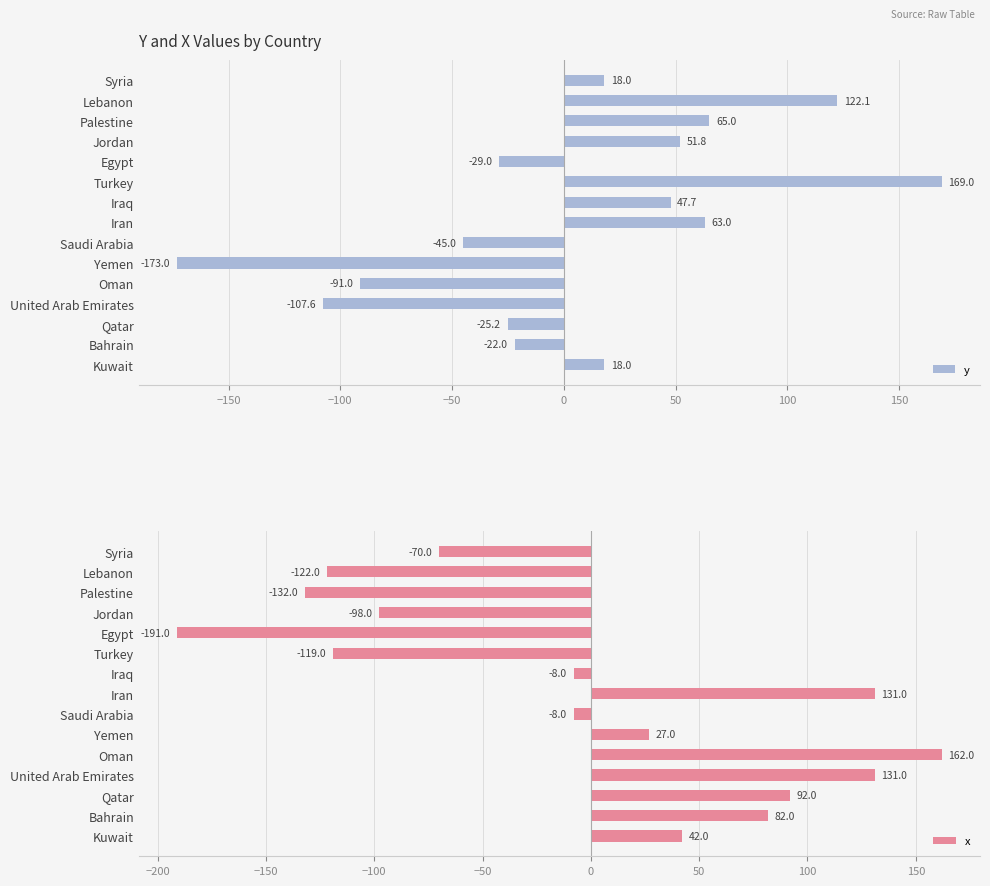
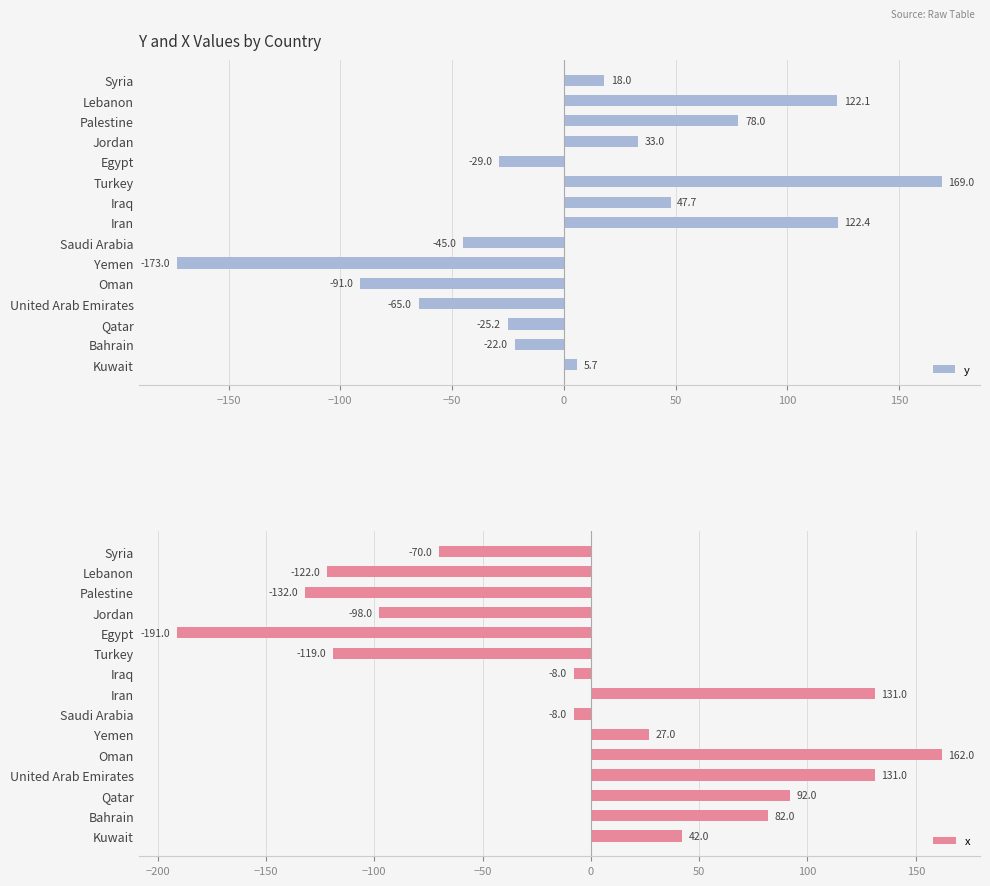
  {
    "Y and X Values by Country": {
      "Syria": 18.0,
      "Lebanon": 122.1,
-     "Palestine": 65.0,
-     "Jordan": 51.8,
+     "Palestine": 78.0,
+     "Jordan": 33.0,
      "Egypt": -29.0,
      "Turkey": 169.0,
      "Iraq": 47.7,
-     "Iran": 63.0,
+     "Iran": 122.4,
      "Saudi Arabia": -45.0,
      "Yemen": -173.0,
      "Oman": -91.0,
-     "United Arab Emirates": -107.6,
+     "United Arab Emirates": -65.0,
      "Qatar": -25.2,
      "Bahrain": -22.0,
-     "Kuwait": 18.0
+     "Kuwait": 5.7
    }
  }
